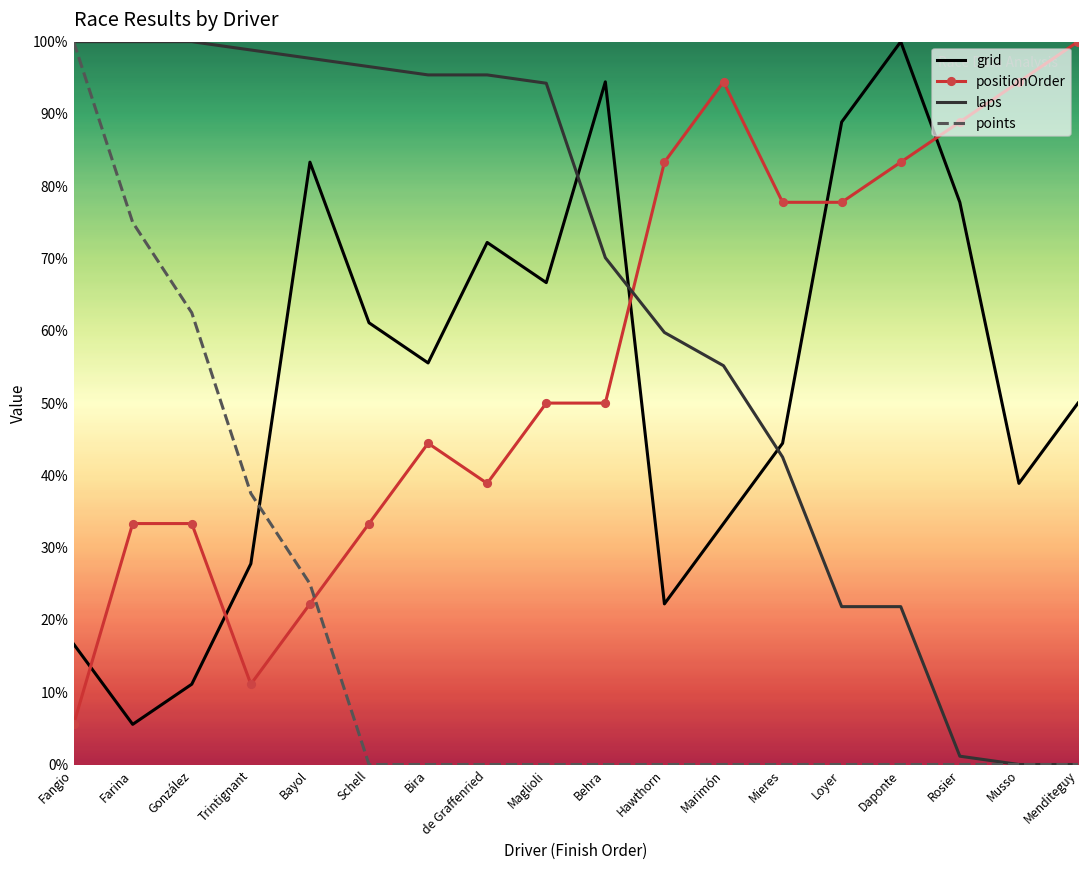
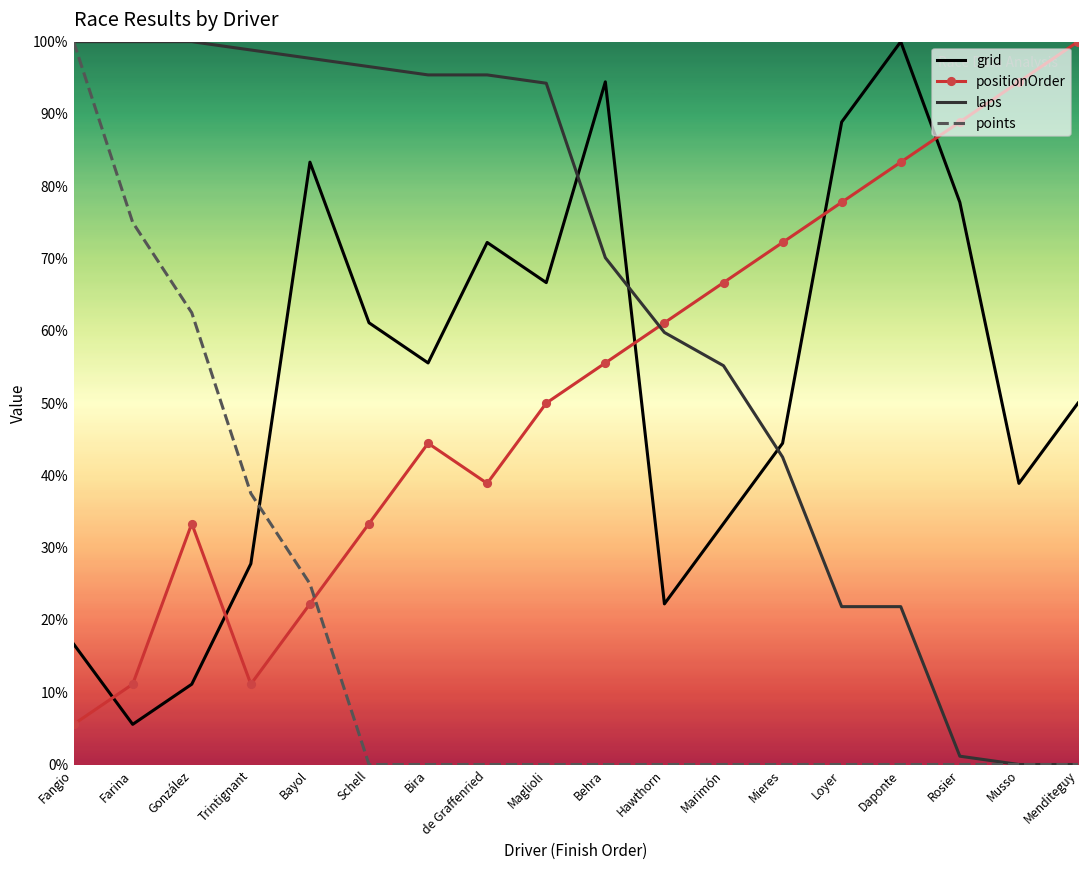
  {
    "grid": {
      "Fangio": "17%",
      "Farina": "6%",
      "González": "11%",
      "Trintignant": "28%",
      "Bayol": "83%",
      "Schell": "61%",
      "Bira": "56%",
      "de Graffenried": "72%",
      "Maglioli": "67%",
      "Behra": "94%",
      "Hawthorn": "22%",
      "Marimón": "33%",
      "Mieres": "44%",
      "Loyer": "89%",
      "Daponte": "100%",
      "Rosier": "78%",
      "Musso": "39%",
      "Menditeguy": "50%"
    },
    "positionOrder": {
      "Fangio": "6%",
-     "Farina": "33%",
+     "Farina": "11%",
      "González": "33%",
      "Trintignant": "11%",
      "Bayol": "22%",
      "Schell": "33%",
      "Bira": "44%",
      "de Graffenried": "39%",
      "Maglioli": "50%",
-     "Behra": "50%",
-     "Hawthorn": "83%",
-     "Marimón": "94%",
-     "Mieres": "78%",
+     "Behra": "56%",
+     "Hawthorn": "61%",
+     "Marimón": "67%",
+     "Mieres": "72%",
      "Loyer": "78%",
      "Daponte": "83%",
      "Menditeguy": "100%"
    }
  }
